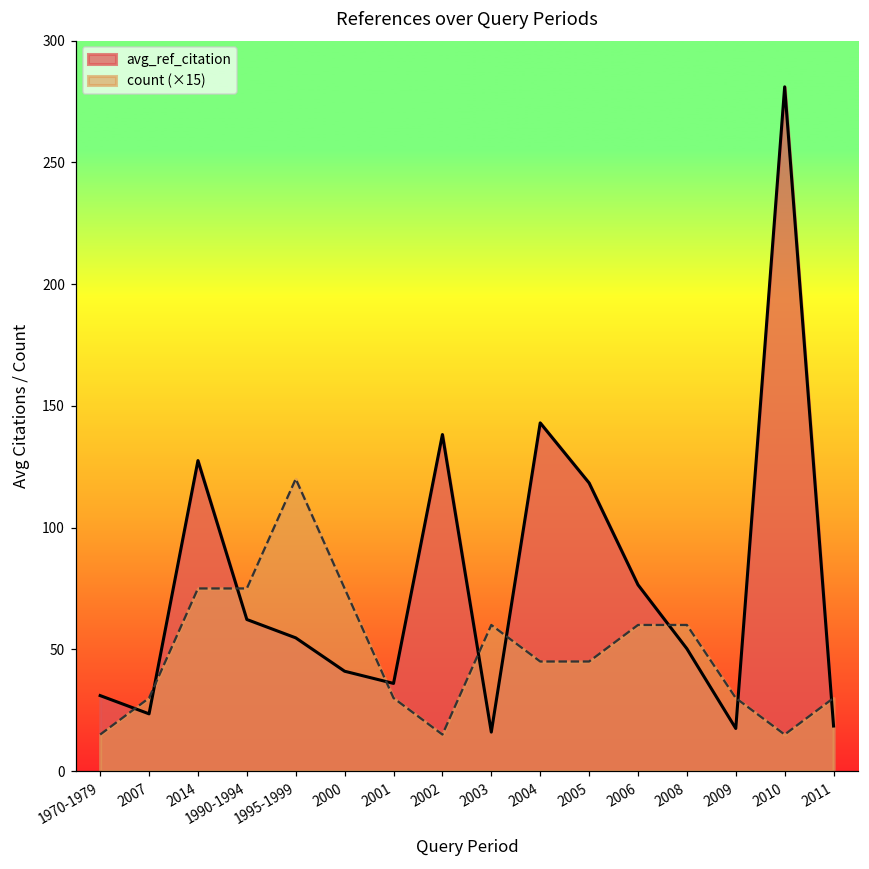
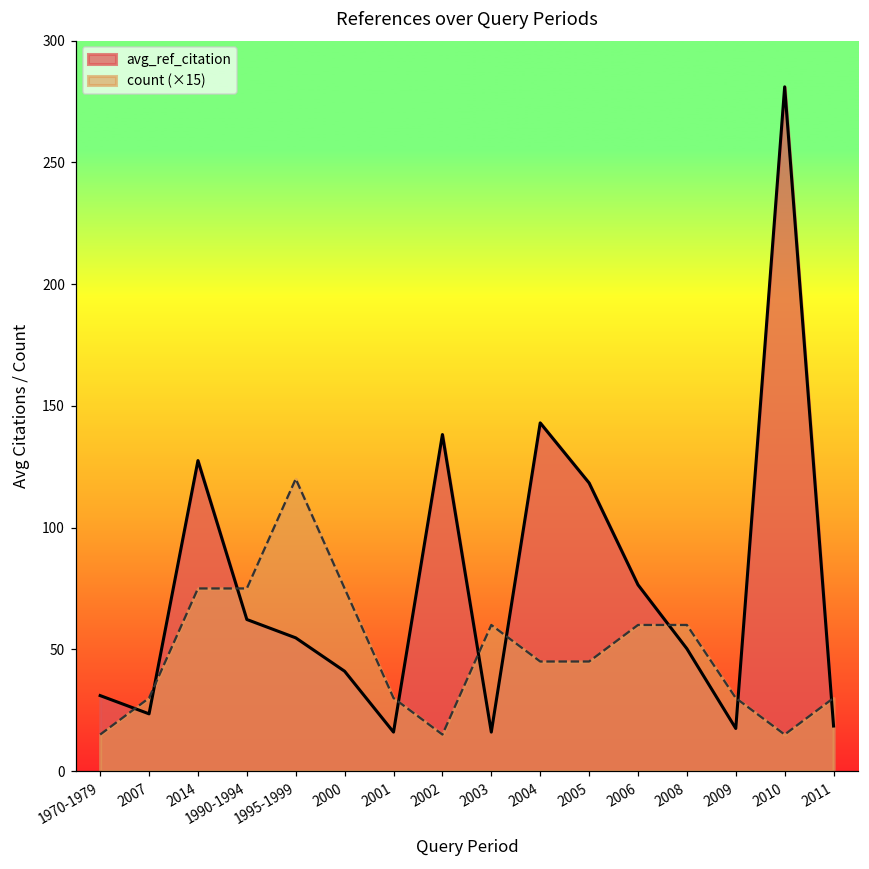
  {
    "avg_ref_citation": {
      "1970-1979": 31,
      "2007": 24,
      "2014": 128,
      "1990-1994": 62,
      "1995-1999": 55,
      "2000": 41,
-     "2001": 36,
+     "2001": 16,
      "2002": 138,
      "2003": 16,
      "2004": 143,
      "2005": 118,
      "2006": 77,
      "2008": 50,
      "2009": 18,
      "2010": 281,
      "2011": 19
    },
    "count (×15)": {
      "1970-1979": 15,
      "2007": 30,
      "2014": 75,
      "1990-1994": 75,
      "1995-1999": 120,
      "2000": 75,
      "2001": 30,
      "2002": 15,
      "2003": 60,
      "2004": 45,
      "2005": 45,
      "2006": 60,
      "2008": 60,
      "2009": 30,
      "2010": 15,
      "2011": 30
    }
  }
